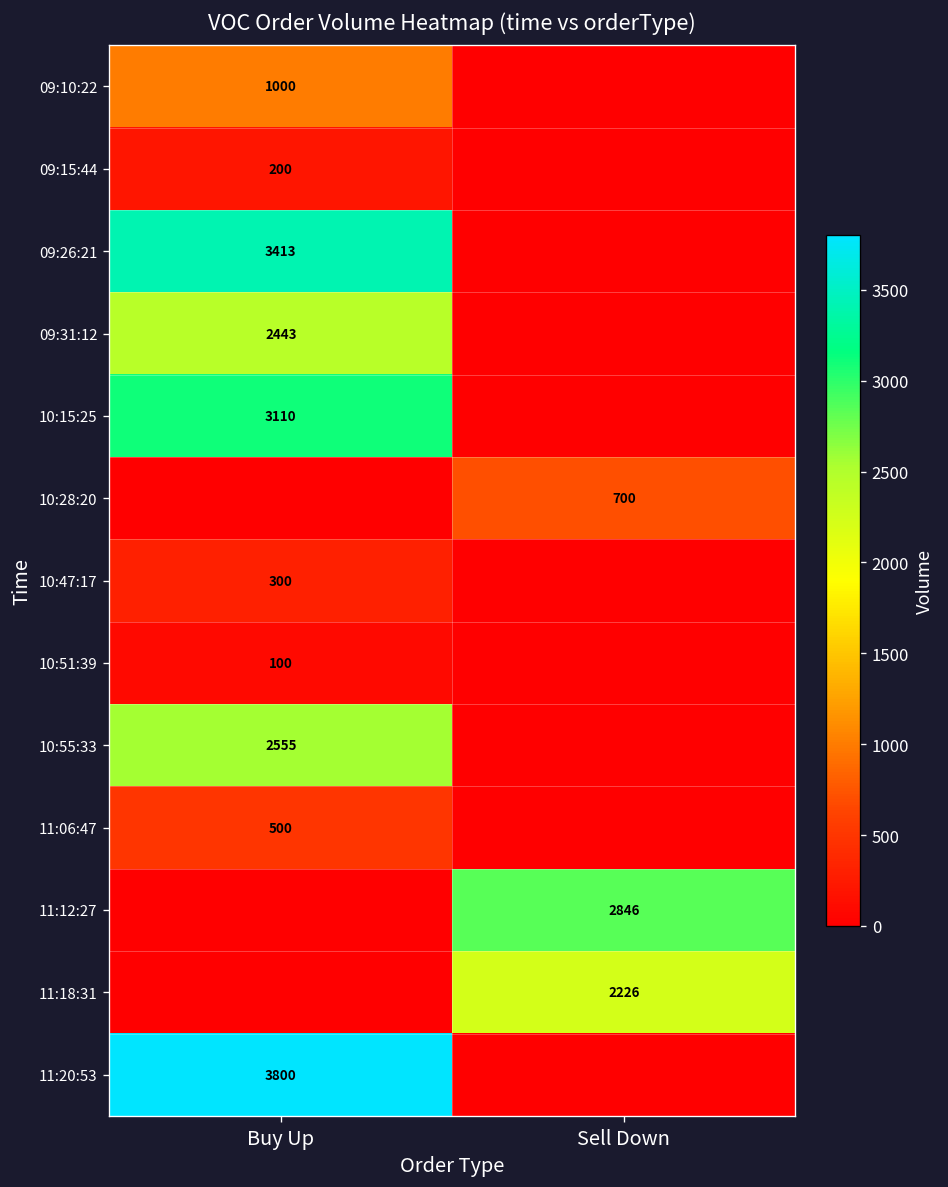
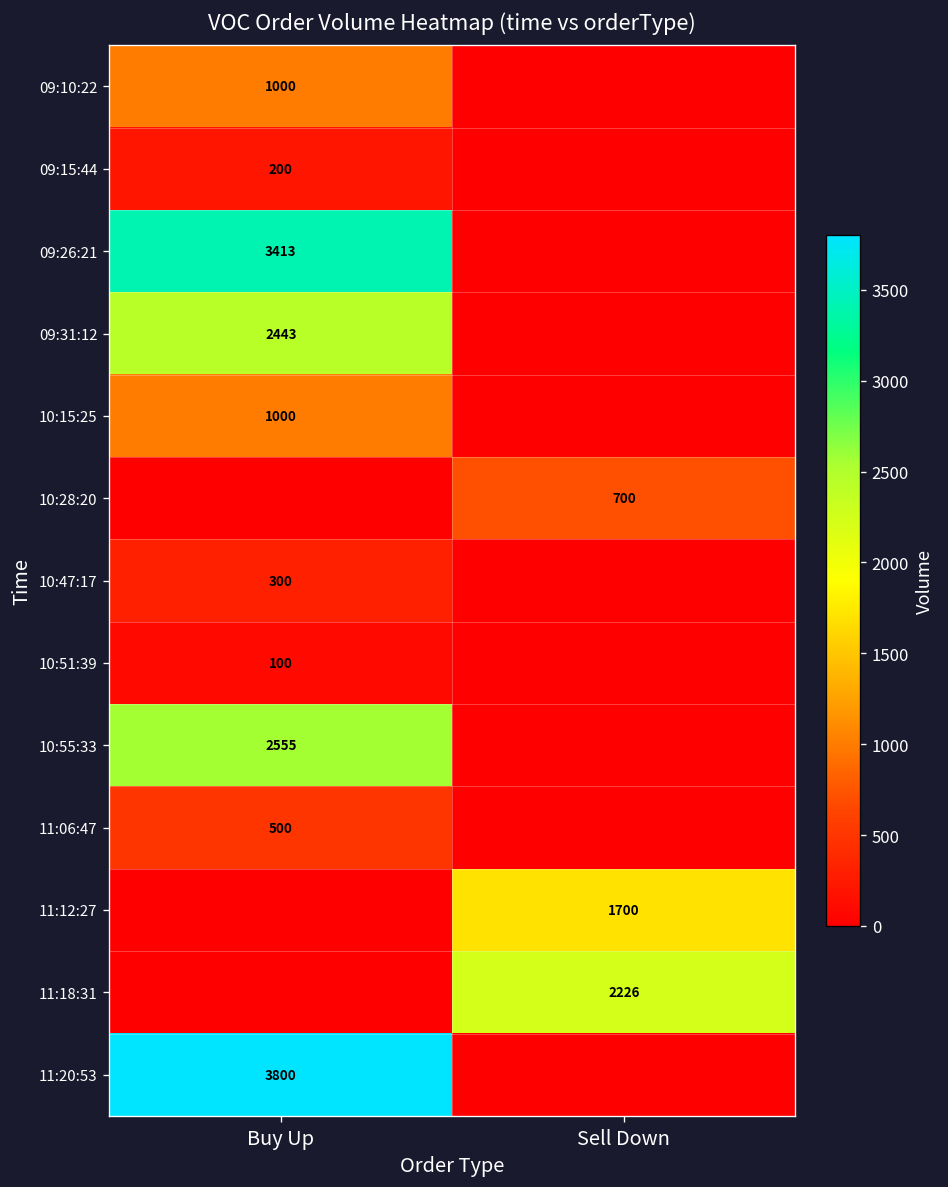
  {
    "09:10:22": {
      "Buy Up": 1000
    },
    "09:15:44": {
      "Buy Up": 200
    },
    "09:26:21": {
      "Buy Up": 3413
    },
    "09:31:12": {
      "Buy Up": 2443
    },
    "10:15:25": {
-     "Buy Up": 3110
+     "Buy Up": 1000
    },
    "10:28:20": {
      "Sell Down": 700
    },
    "10:47:17": {
      "Buy Up": 300
    },
    "10:51:39": {
      "Buy Up": 100
    },
    "10:55:33": {
      "Buy Up": 2555
    },
    "11:06:47": {
      "Buy Up": 500
    },
    "11:12:27": {
-     "Sell Down": 2846
+     "Sell Down": 1700
    },
    "11:18:31": {
      "Sell Down": 2226
    },
    "11:20:53": {
      "Buy Up": 3800
    }
  }
